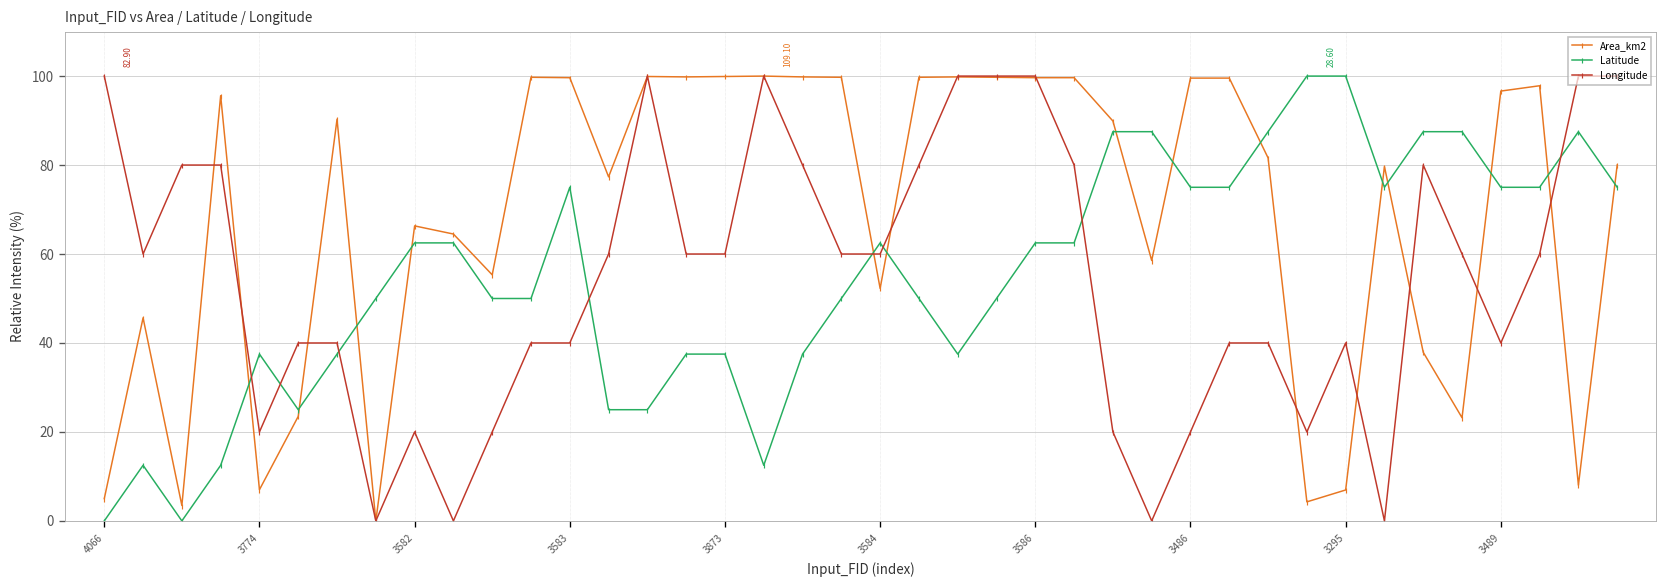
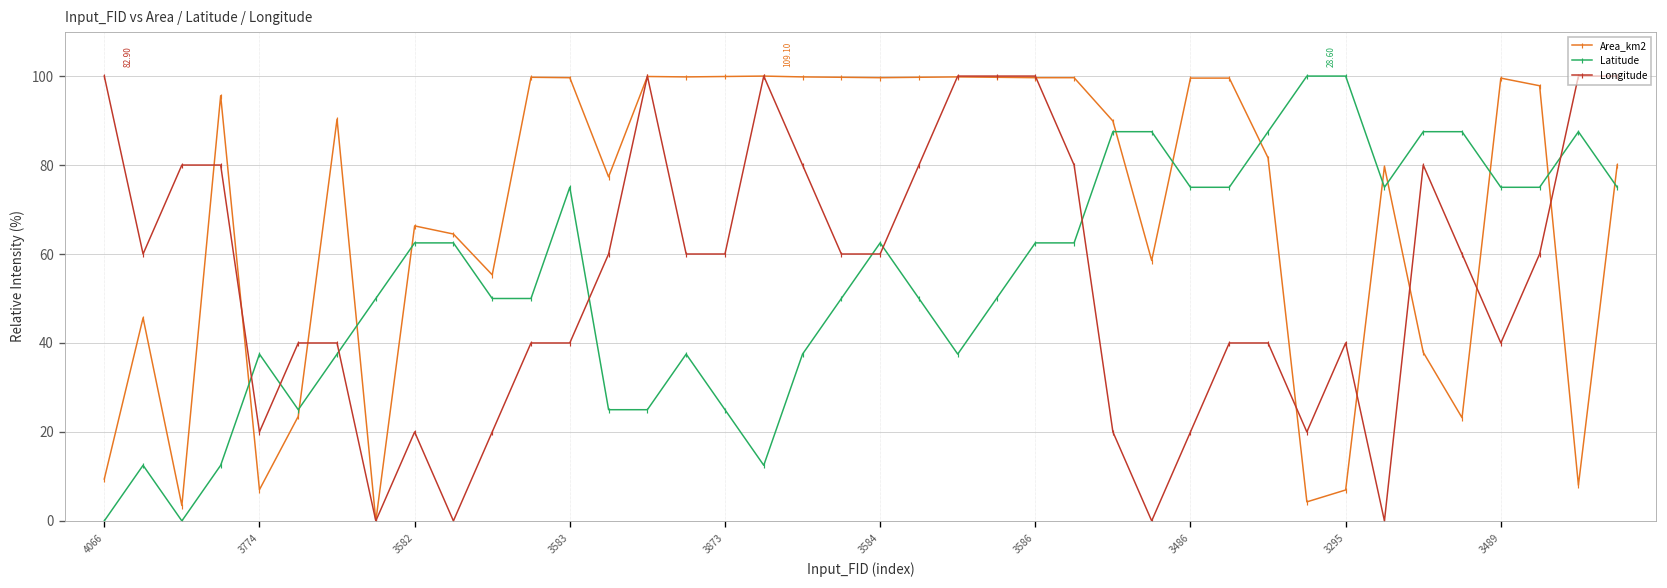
  {
    "Area_km2": {
-     "4066": 5,
+     "4066": 9,
      "3774": 7,
      "3582": 66,
      "3583": 100,
      "3873": 100,
-     "3584": 52,
+     "3584": 100,
      "3486": 100,
      "3295": 7,
-     "3489": 97
+     "3489": 100
    },
    "Latitude": {
      "4066": 0,
      "3774": 38,
      "3582": 62,
      "3583": 75,
-     "3873": 38,
+     "3873": 25,
      "3584": 62,
      "3586": 62,
      "3486": 75,
      "3489": 75
    },
    "Longitude": {
      "3774": 20,
      "3582": 20,
      "3583": 40,
      "3873": 60,
      "3584": 60,
      "3486": 20,
      "3295": 40,
      "3489": 40
    }
  }
